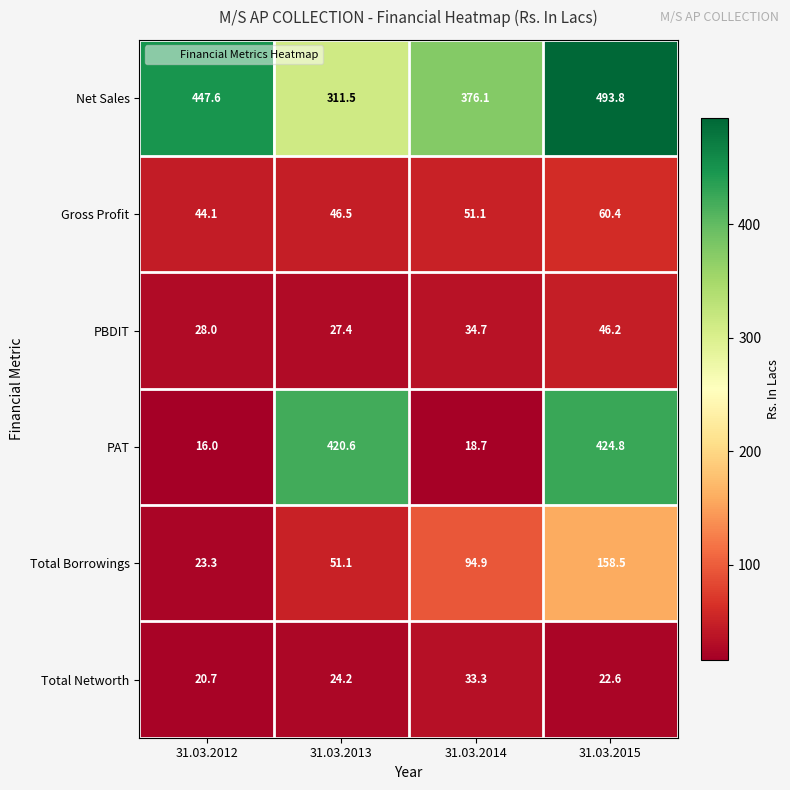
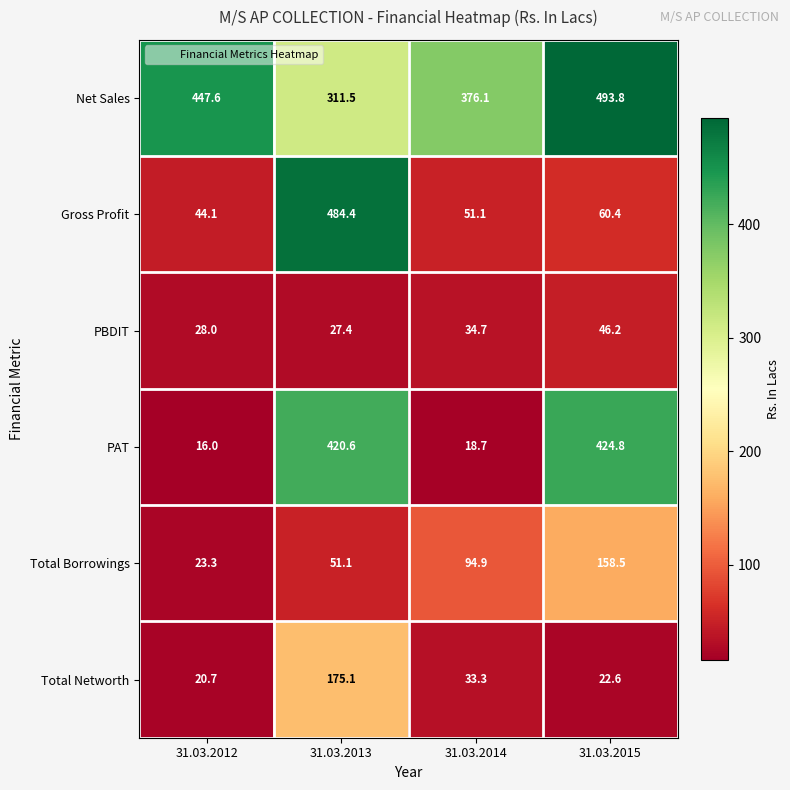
  {
    "Net Sales": {
      "31.03.2012": 447.6,
      "31.03.2013": 311.5,
      "31.03.2014": 376.1,
      "31.03.2015": 493.8
    },
    "Gross Profit": {
      "31.03.2012": 44.1,
-     "31.03.2013": 46.5,
+     "31.03.2013": 484.4,
      "31.03.2014": 51.1,
      "31.03.2015": 60.4
    },
    "PBDIT": {
      "31.03.2012": 28.0,
      "31.03.2013": 27.4,
      "31.03.2014": 34.7,
      "31.03.2015": 46.2
    },
    "PAT": {
      "31.03.2012": 16.0,
      "31.03.2013": 420.6,
      "31.03.2014": 18.7,
      "31.03.2015": 424.8
    },
    "Total Borrowings": {
      "31.03.2012": 23.3,
      "31.03.2013": 51.1,
      "31.03.2014": 94.9,
      "31.03.2015": 158.5
    },
    "Total Networth": {
      "31.03.2012": 20.7,
-     "31.03.2013": 24.2,
+     "31.03.2013": 175.1,
      "31.03.2014": 33.3,
      "31.03.2015": 22.6
    }
  }
